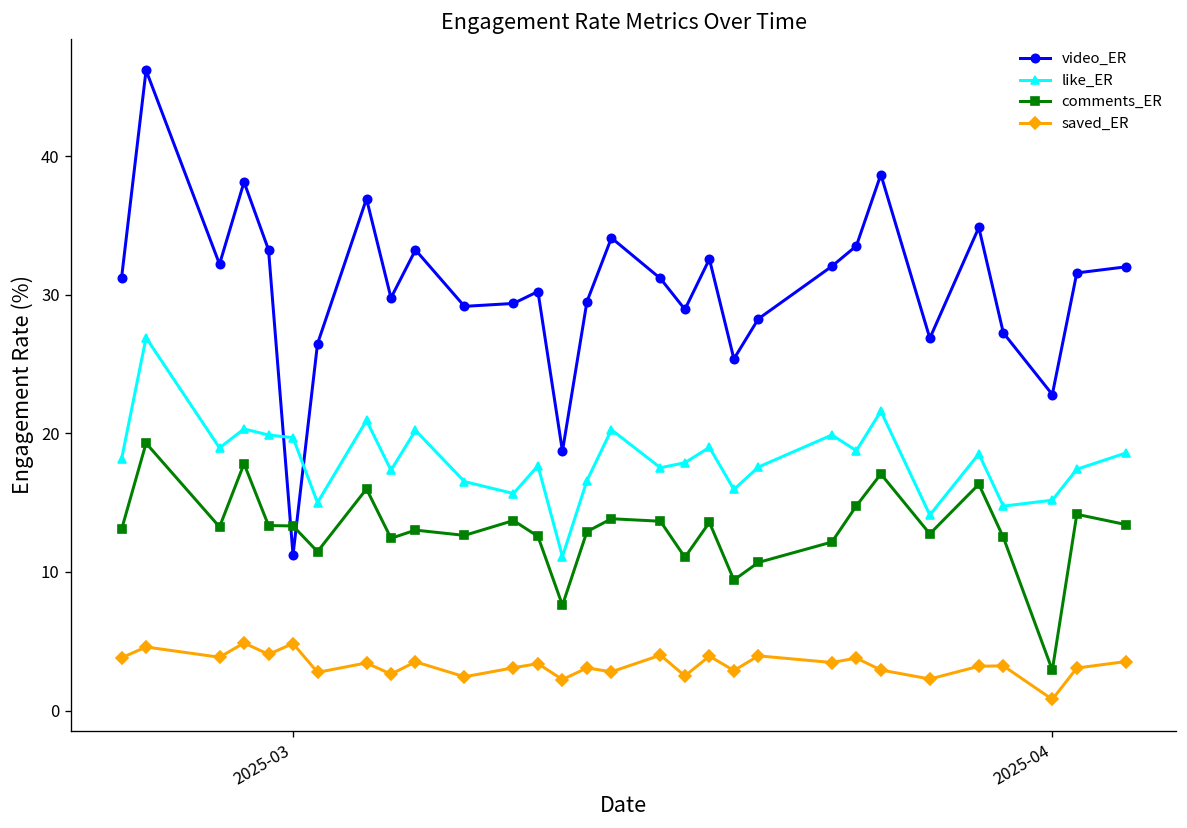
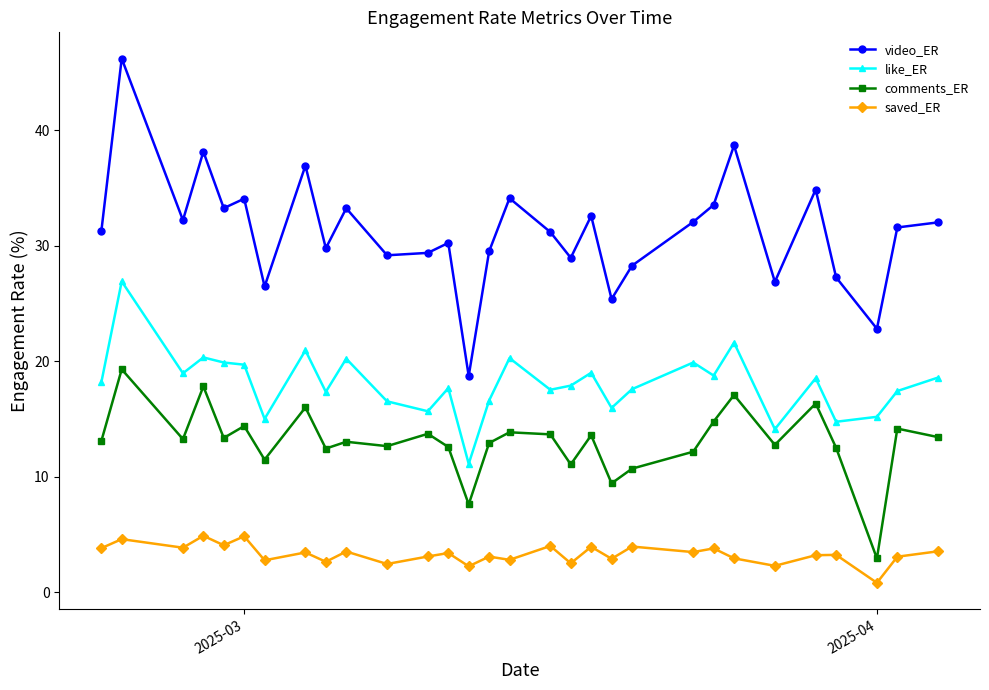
  {
    "video_ER": {
-     "2025-03": 11.2,
+     "2025-03": 34.1,
      "2025-04": 22.8
    },
    "like_ER": {
      "2025-03": 19.7,
      "2025-04": 15.2
    },
    "comments_ER": {
-     "2025-03": 13.3,
+     "2025-03": 14.4,
      "2025-04": 2.9
    },
    "saved_ER": {
      "2025-03": 4.8,
      "2025-04": 0.8
    }
  }
